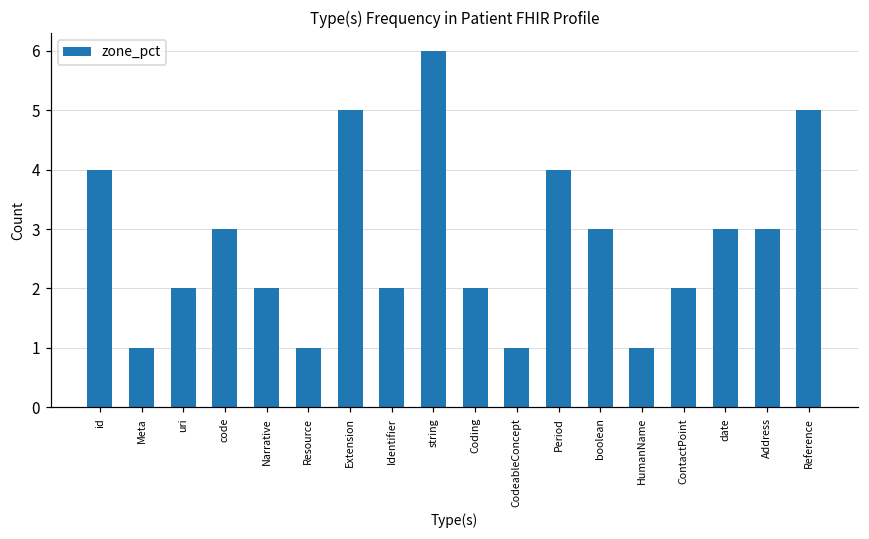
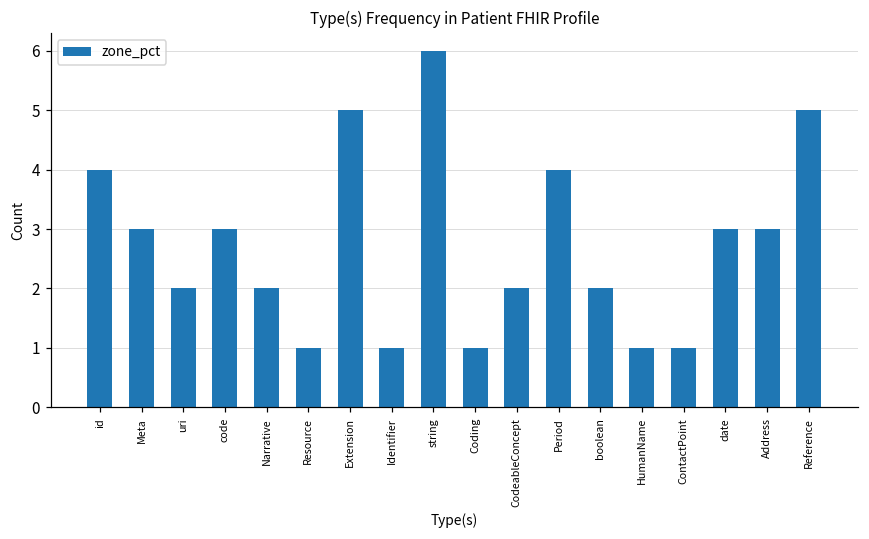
  {
    "id": 4,
-   "Meta": 1,
+   "Meta": 3,
    "uri": 2,
    "code": 3,
    "Narrative": 2,
    "Resource": 1,
    "Extension": 5,
-   "Identifier": 2,
+   "Identifier": 1,
    "string": 6,
-   "Coding": 2,
-   "CodeableConcept": 1,
+   "Coding": 1,
+   "CodeableConcept": 2,
    "Period": 4,
-   "boolean": 3,
+   "boolean": 2,
    "HumanName": 1,
-   "ContactPoint": 2,
+   "ContactPoint": 1,
    "date": 3,
    "Address": 3,
    "Reference": 5
  }
